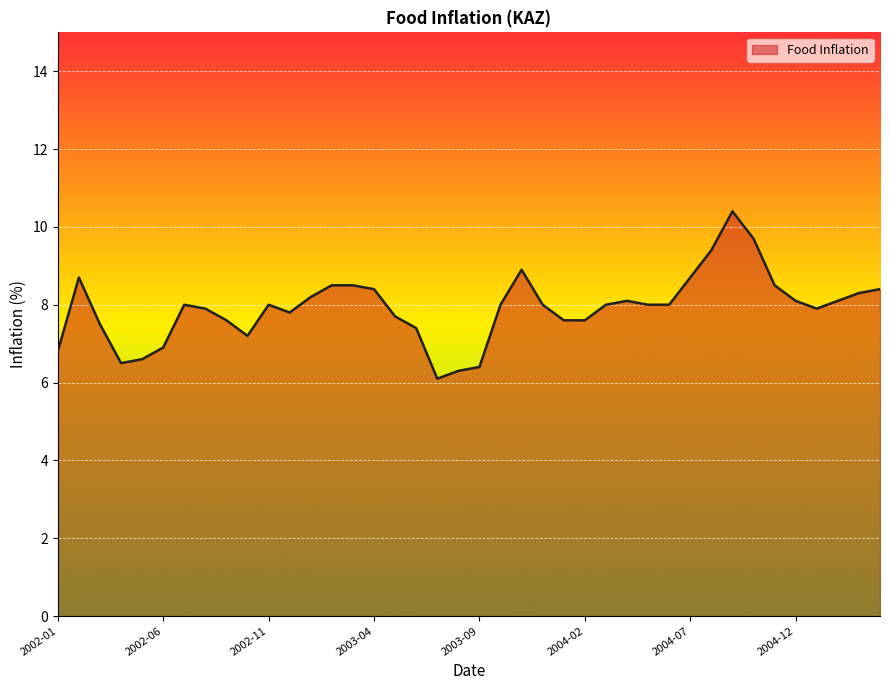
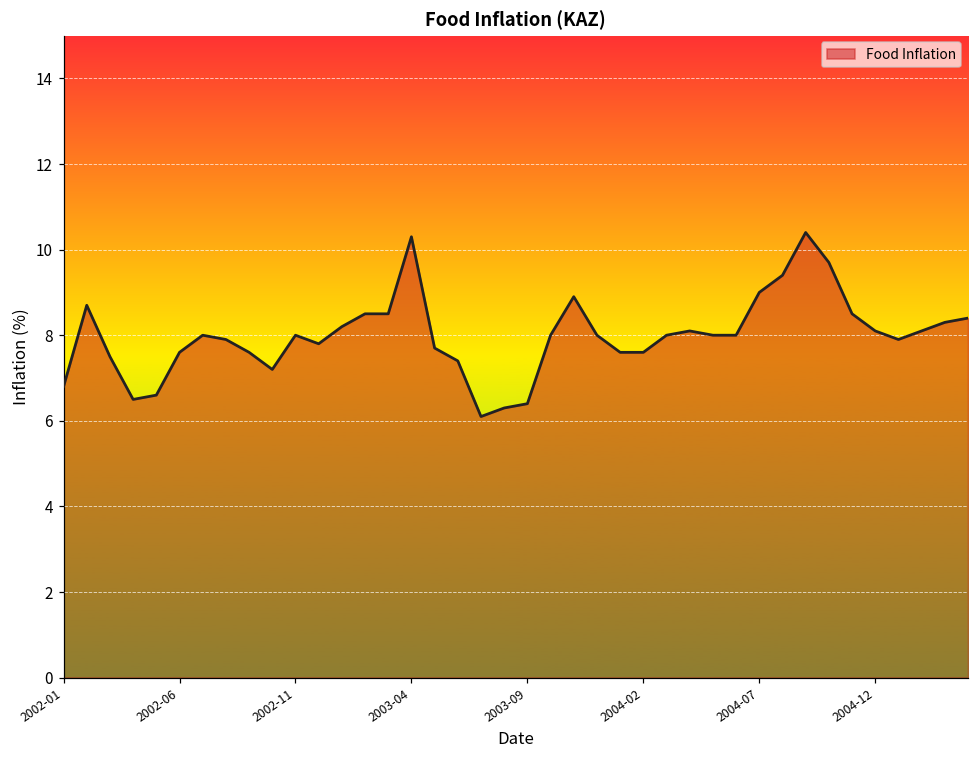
  {
    "2002-01": 6.8,
-   "2002-06": 6.9,
+   "2002-06": 7.6,
    "2002-11": 8.0,
-   "2003-04": 8.4,
+   "2003-04": 10.3,
    "2003-09": 6.4,
    "2004-02": 7.6,
-   "2004-07": 8.7,
+   "2004-07": 9.0,
    "2004-12": 8.1
  }
